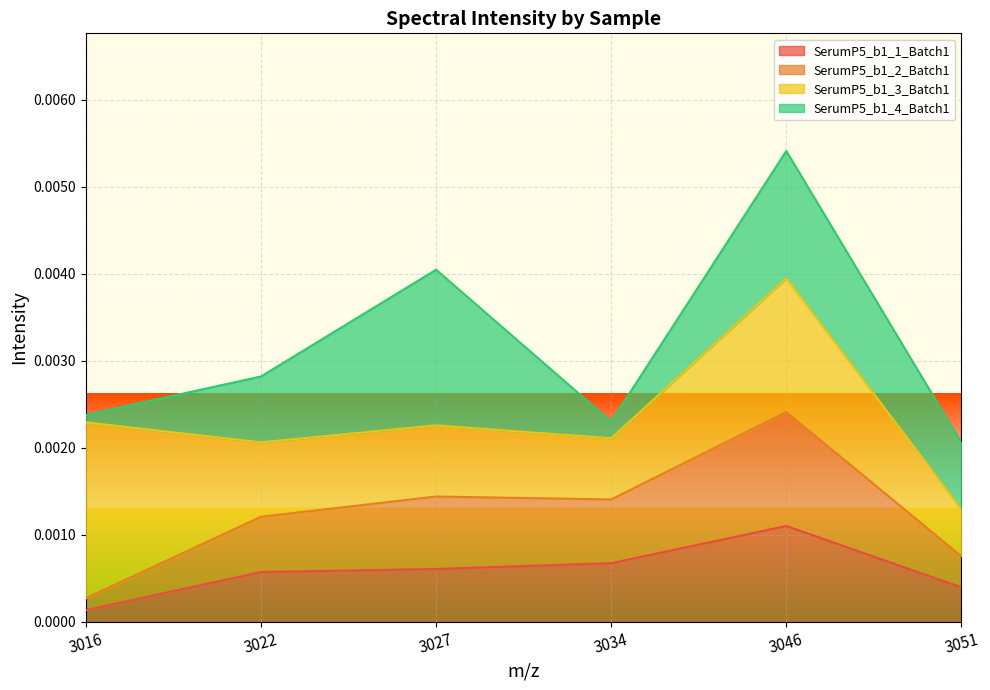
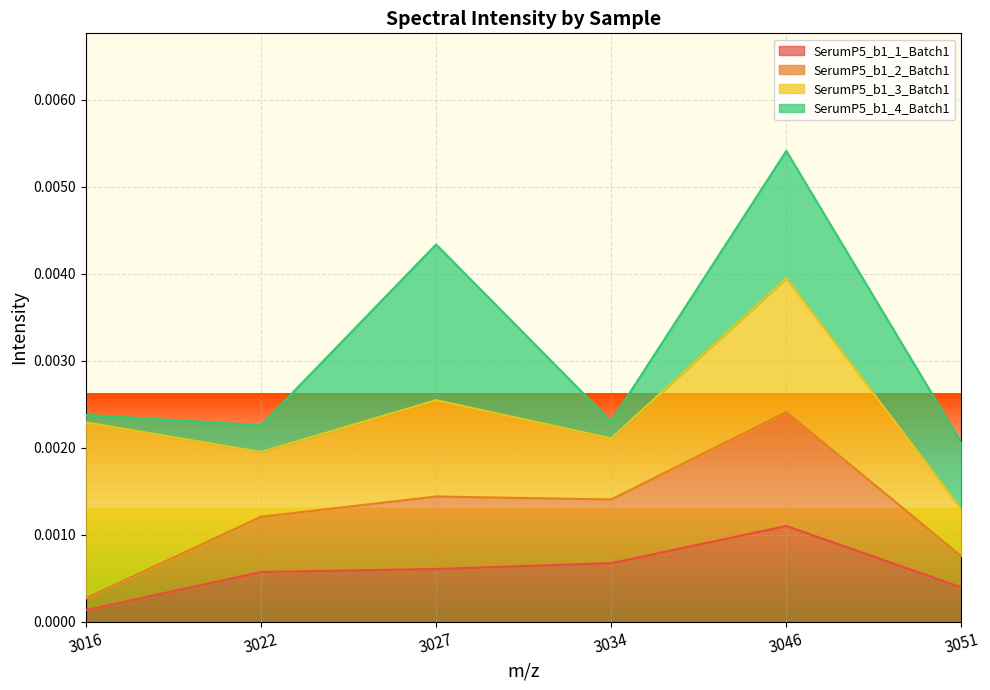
  {
    "SerumP5_b1_3_Batch1": {
      "3016": 0.0020,
-     "3022": 0.0009,
-     "3027": 0.0008,
+     "3022": 0.0007,
+     "3027": 0.0011,
      "3034": 0.0007,
      "3046": 0.0015,
      "3051": 0.0005
    },
    "SerumP5_b1_4_Batch1": {
      "3016": 0.0001,
-     "3022": 0.0008,
+     "3022": 0.0003,
      "3027": 0.0018,
      "3034": 0.0002,
      "3046": 0.0015,
      "3051": 0.0008
    }
  }
